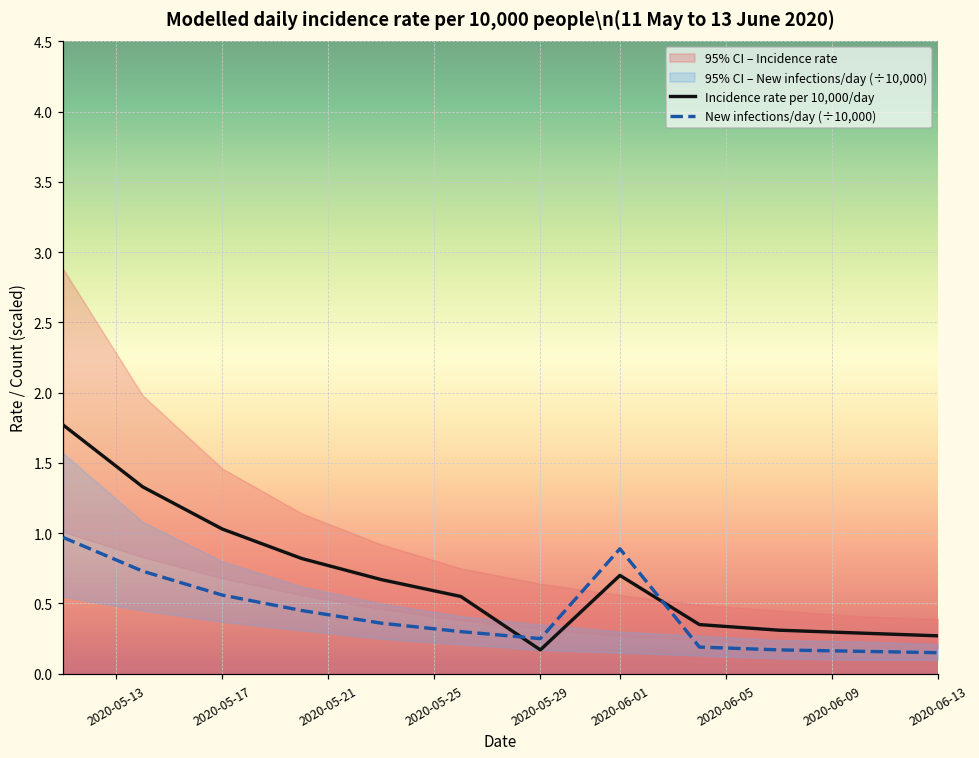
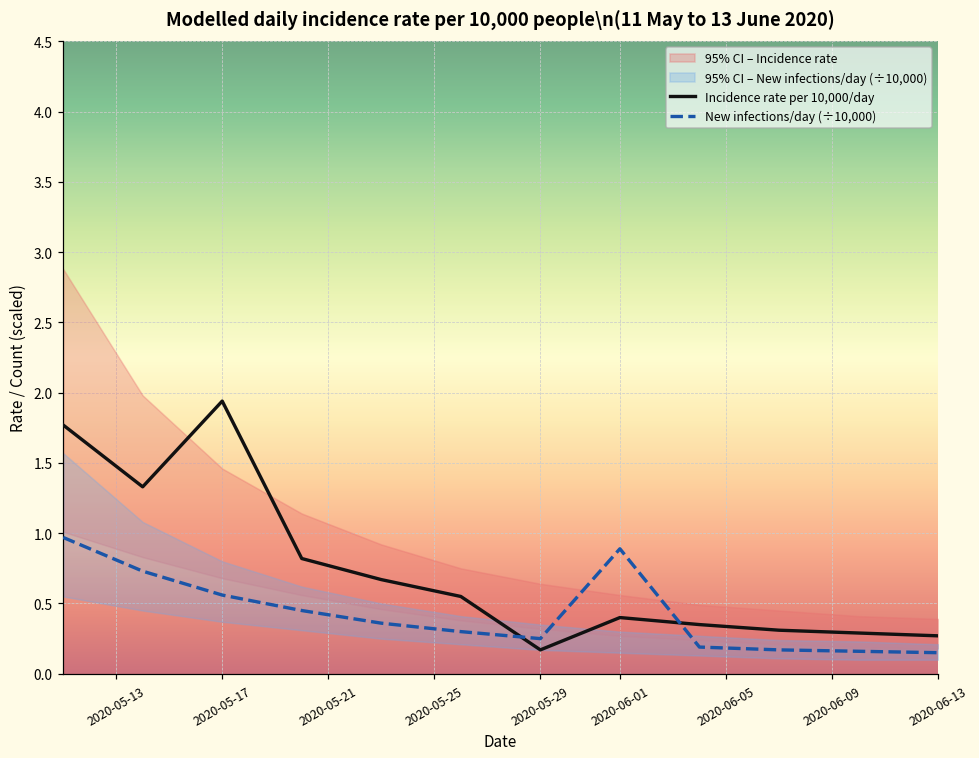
  {
    "Incidence rate per 10,000/day": {
-     "2020-05-17": 1.03,
+     "2020-05-17": 1.94,
      "2020-05-29": 0.17,
-     "2020-06-01": 0.7,
+     "2020-06-01": 0.4,
      "2020-06-13": 0.27
    },
    "New infections/day (÷10,000)": {
      "2020-05-17": 0.56,
      "2020-05-29": 0.25,
      "2020-06-01": 0.89,
      "2020-06-13": 0.15
    }
  }
